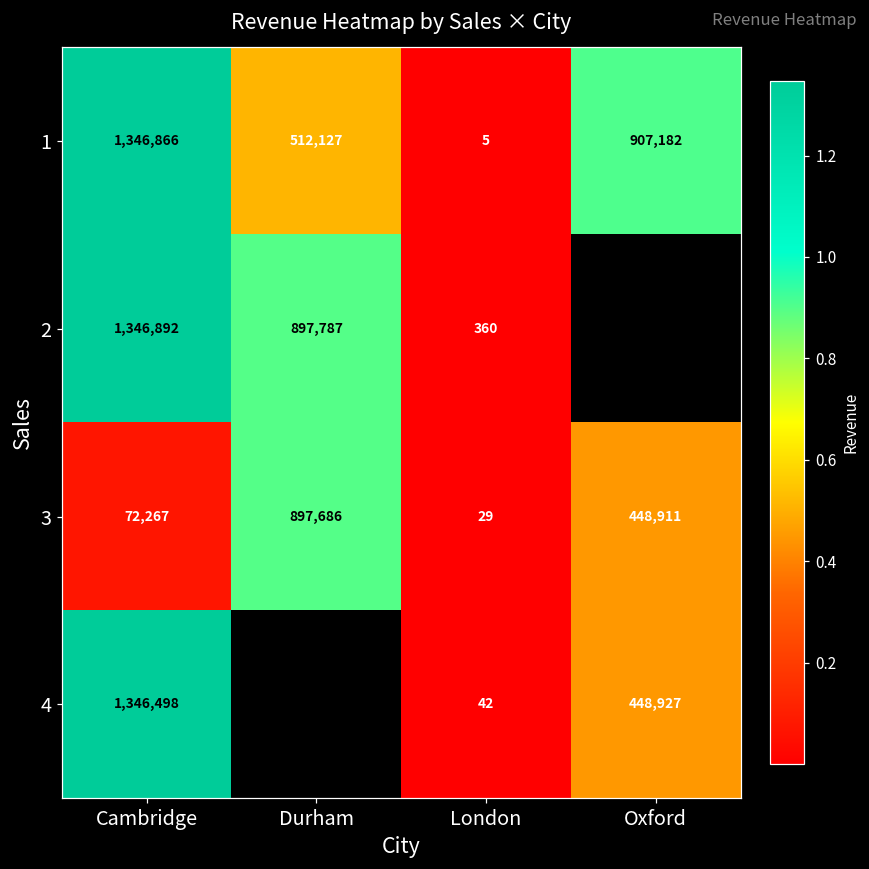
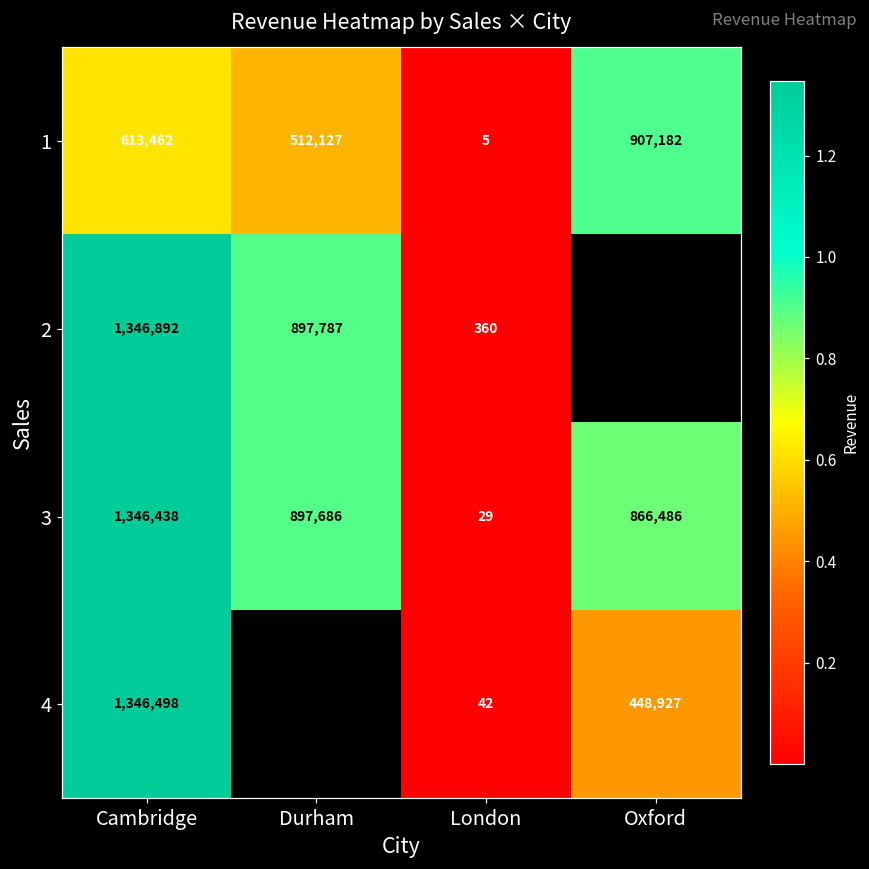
  {
    "1": {
-     "Cambridge": "1,346,866",
+     "Cambridge": "613,462",
      "Durham": "512,127",
      "London": "5",
      "Oxford": "907,182"
    },
    "2": {
      "Cambridge": "1,346,892",
      "Durham": "897,787",
      "London": "360"
    },
    "3": {
-     "Cambridge": "72,267",
+     "Cambridge": "1,346,438",
      "Durham": "897,686",
      "London": "29",
-     "Oxford": "448,911"
+     "Oxford": "866,486"
    },
    "4": {
      "Cambridge": "1,346,498",
      "London": "42",
      "Oxford": "448,927"
    }
  }
